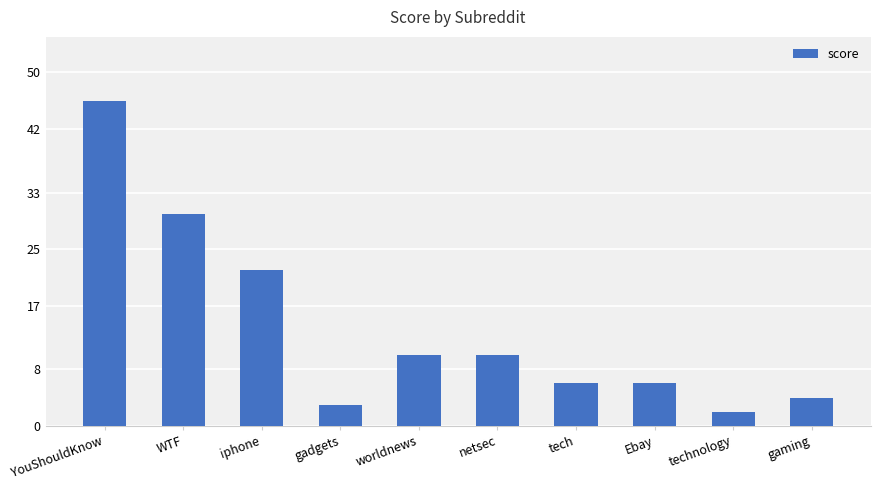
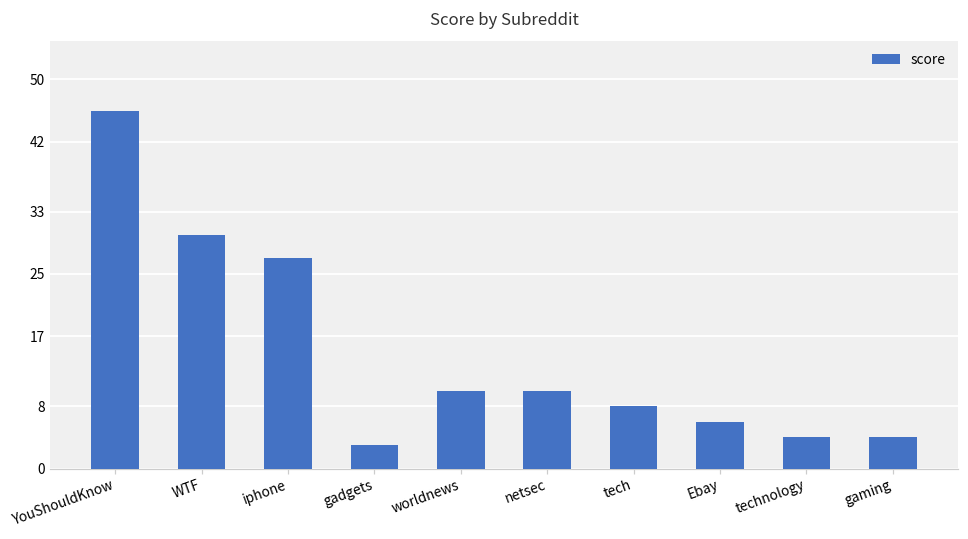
  {
    "YouShouldKnow": 46,
    "WTF": 30,
-   "iphone": 22,
+   "iphone": 27,
    "gadgets": 3,
    "worldnews": 10,
    "netsec": 10,
-   "tech": 6,
+   "tech": 8,
    "Ebay": 6,
-   "technology": 2,
+   "technology": 4,
    "gaming": 4
  }
